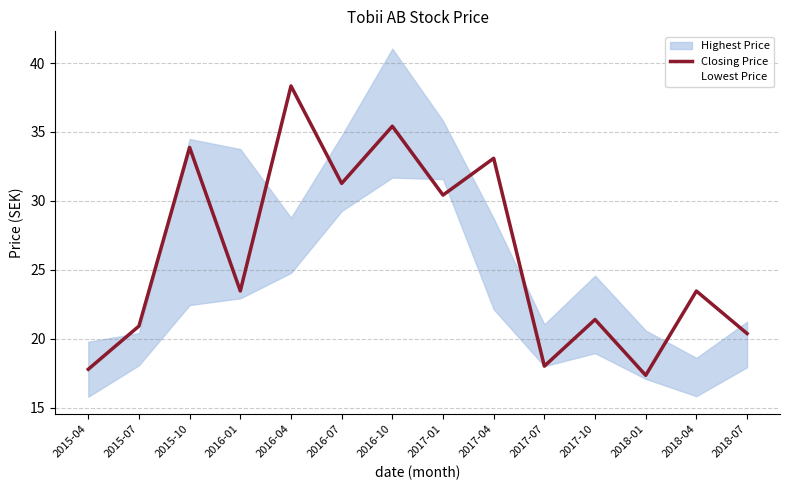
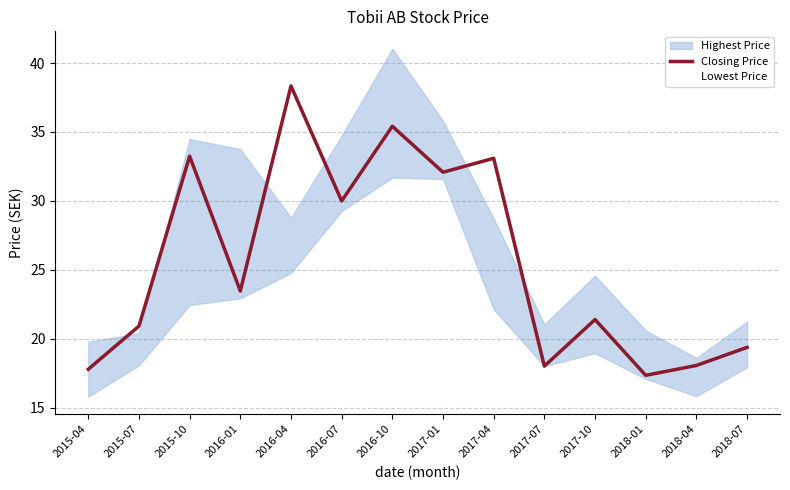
  {
    "Closing Price": {
      "2015-04": 17.8,
      "2015-07": 20.9,
-     "2015-10": 33.9,
+     "2015-10": 33.2,
      "2016-01": 23.5,
      "2016-04": 38.3,
-     "2016-07": 31.3,
+     "2016-07": 30.0,
      "2016-10": 35.4,
-     "2017-01": 30.4,
+     "2017-01": 32.1,
      "2017-04": 33.1,
      "2017-10": 21.4,
      "2018-01": 17.3,
-     "2018-04": 23.5,
-     "2018-07": 20.4
+     "2018-04": 18.1,
+     "2018-07": 19.4
    }
  }
